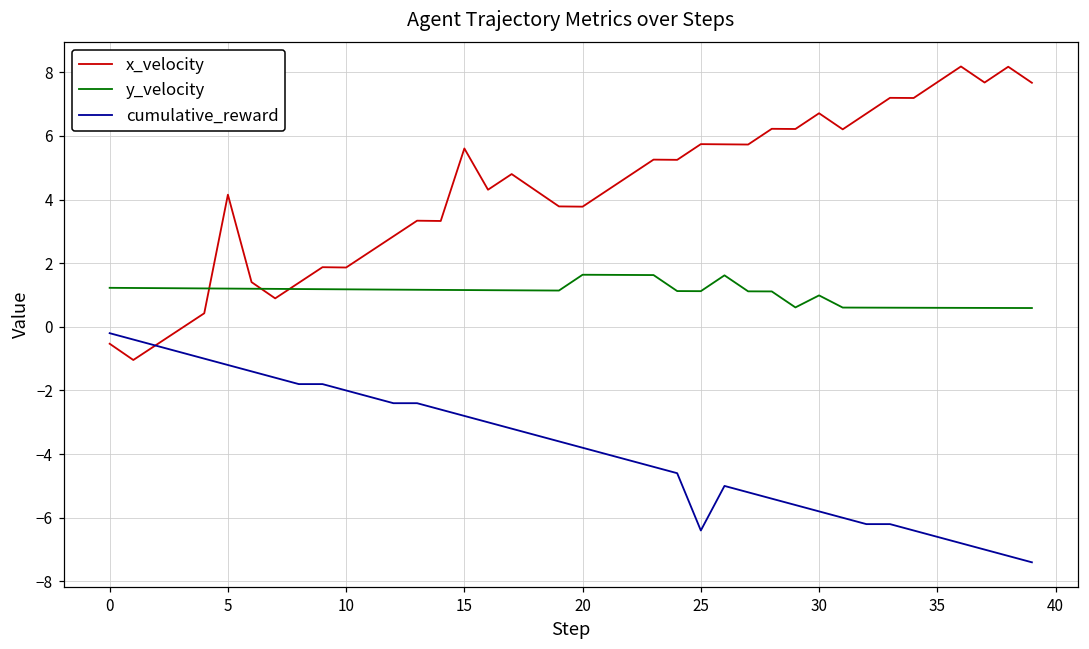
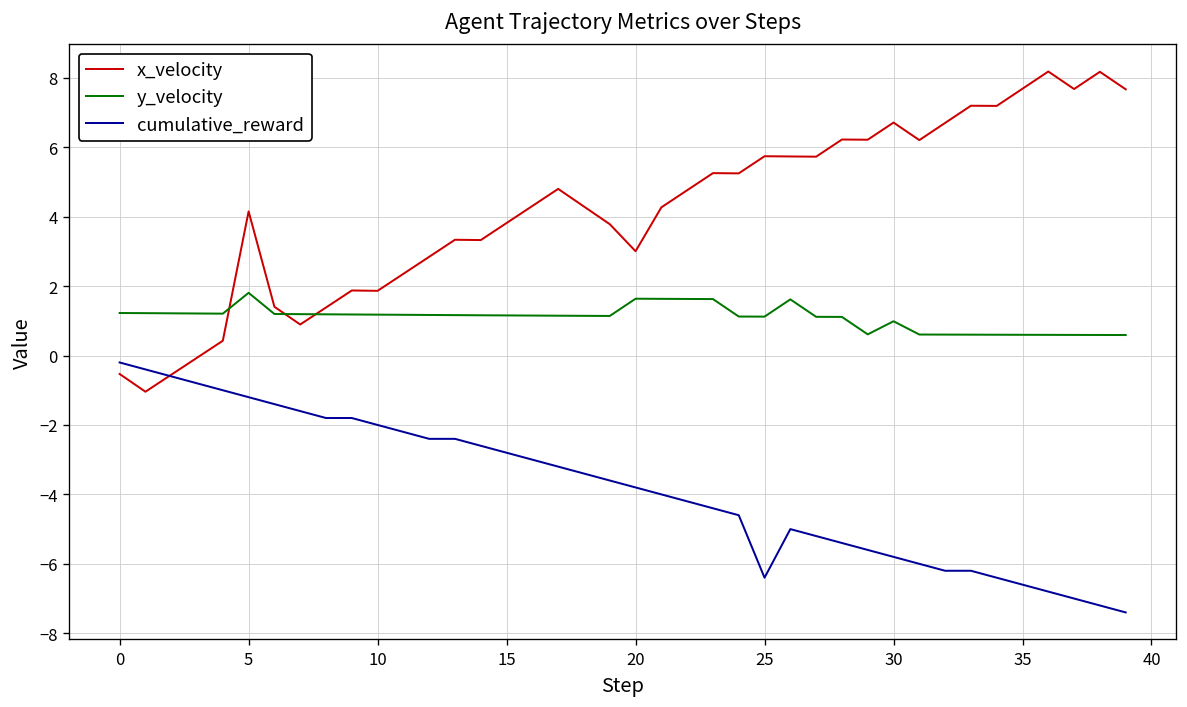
  {
    "x_velocity": {
      "0": -0.5,
      "5": 4.2,
      "10": 1.9,
-     "15": 5.6,
-     "20": 3.8,
+     "15": 3.8,
+     "20": 3.0,
      "25": 5.7,
      "30": 6.7,
      "35": 7.7
    },
    "y_velocity": {
      "0": 1.2,
-     "5": 1.2,
+     "5": 1.8,
      "10": 1.2,
      "15": 1.2,
      "20": 1.6,
      "25": 1.1,
      "30": 1.0,
      "35": 0.6
    },
    "cumulative_reward": {
      "0": -0.2,
      "5": -1.2,
      "10": -2.0,
      "15": -2.8,
      "20": -3.8,
      "25": -6.4,
      "30": -5.8,
      "35": -6.6
    }
  }
